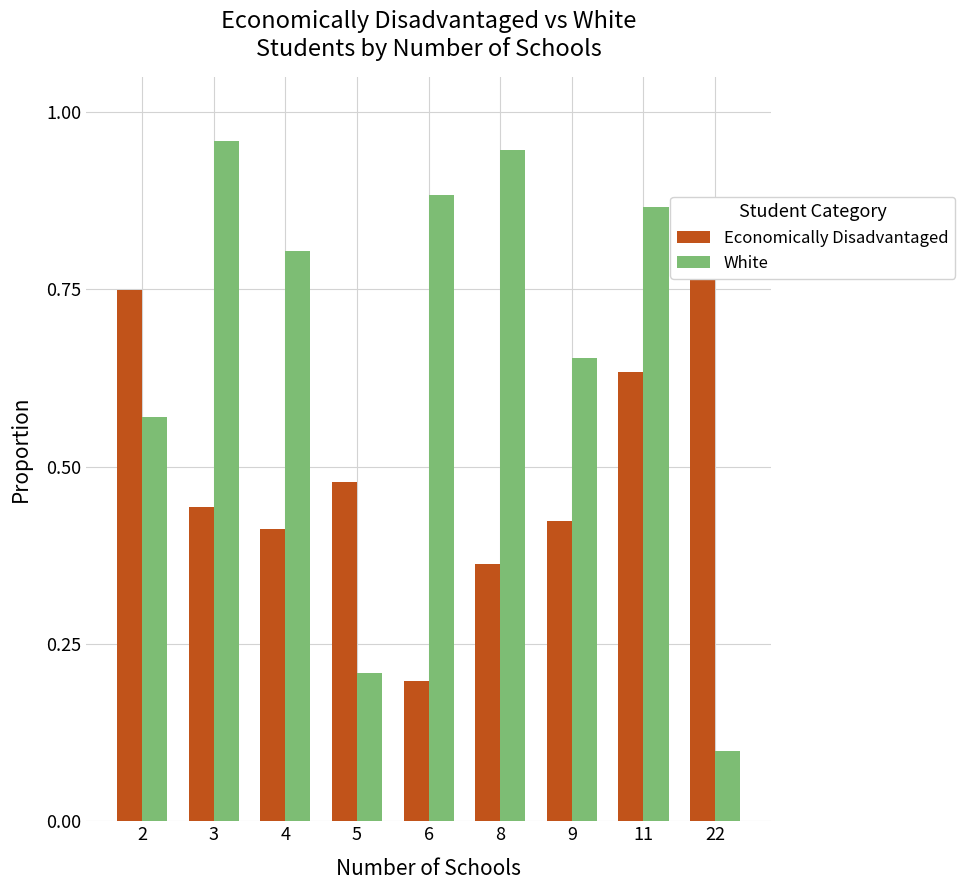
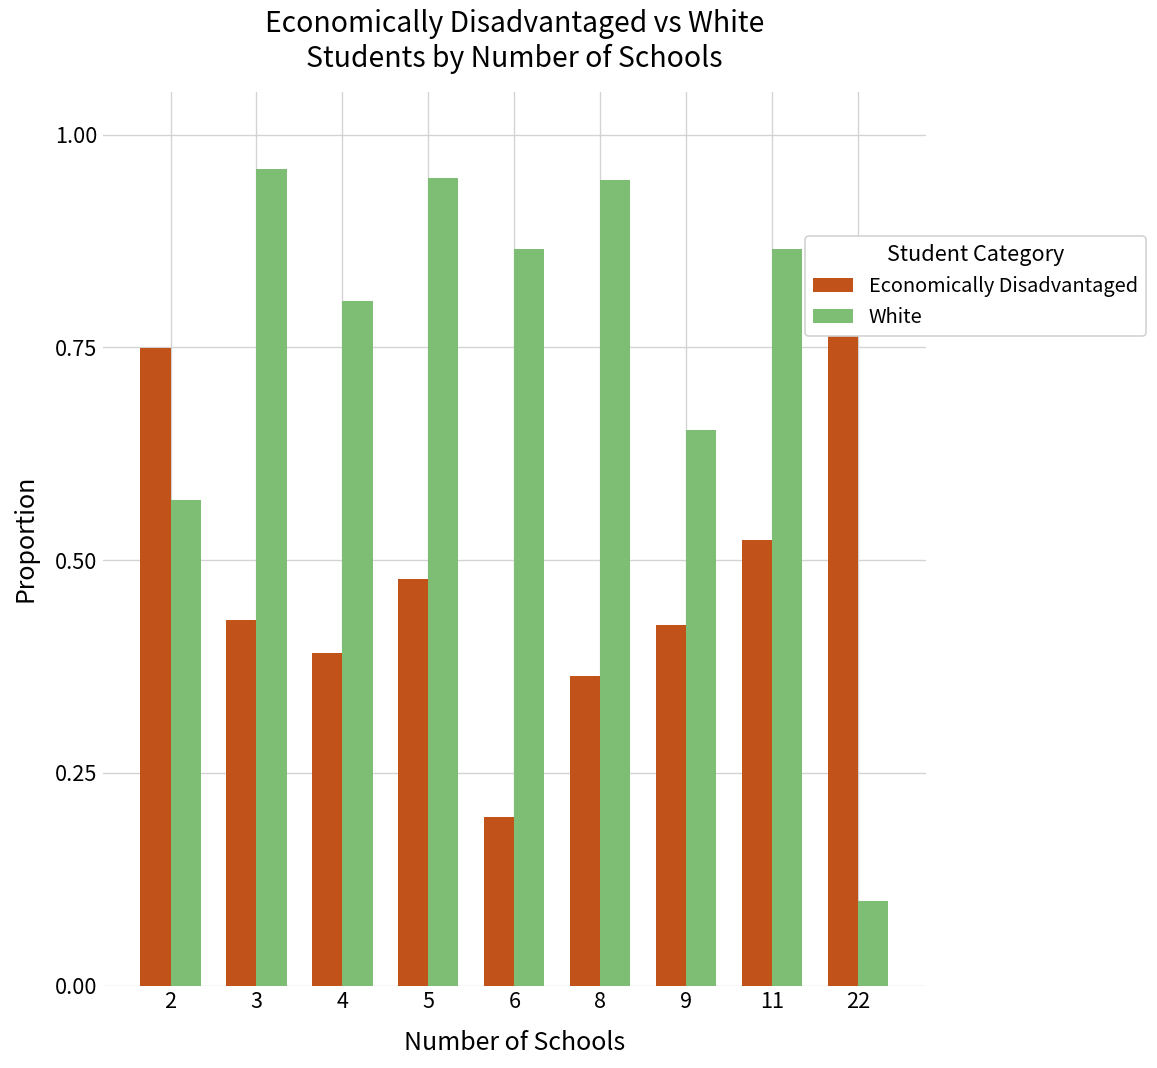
  {
    "Economically Disadvantaged": {
      "2": 0.75,
-     "3": 0.44,
-     "4": 0.41,
+     "3": 0.43,
+     "4": 0.39,
      "5": 0.48,
      "6": 0.20,
      "8": 0.36,
      "9": 0.42,
-     "11": 0.63
+     "11": 0.52
    },
    "White": {
      "2": 0.57,
      "3": 0.96,
      "4": 0.80,
-     "5": 0.21,
-     "6": 0.88,
+     "5": 0.95,
+     "6": 0.87,
      "8": 0.95,
      "9": 0.65,
      "11": 0.87,
      "22": 0.10
    }
  }
